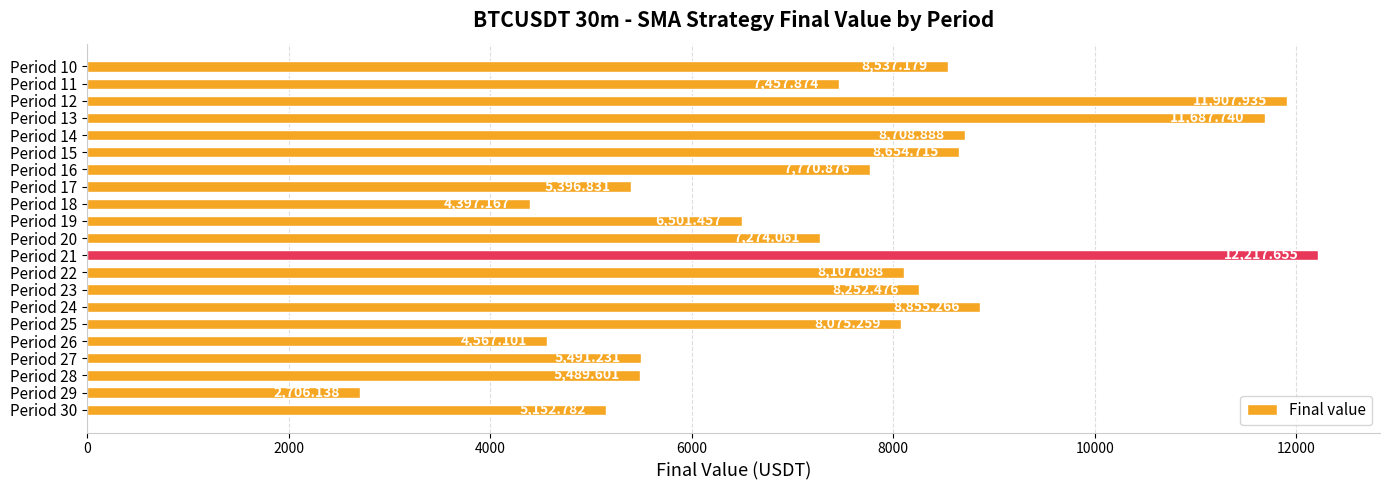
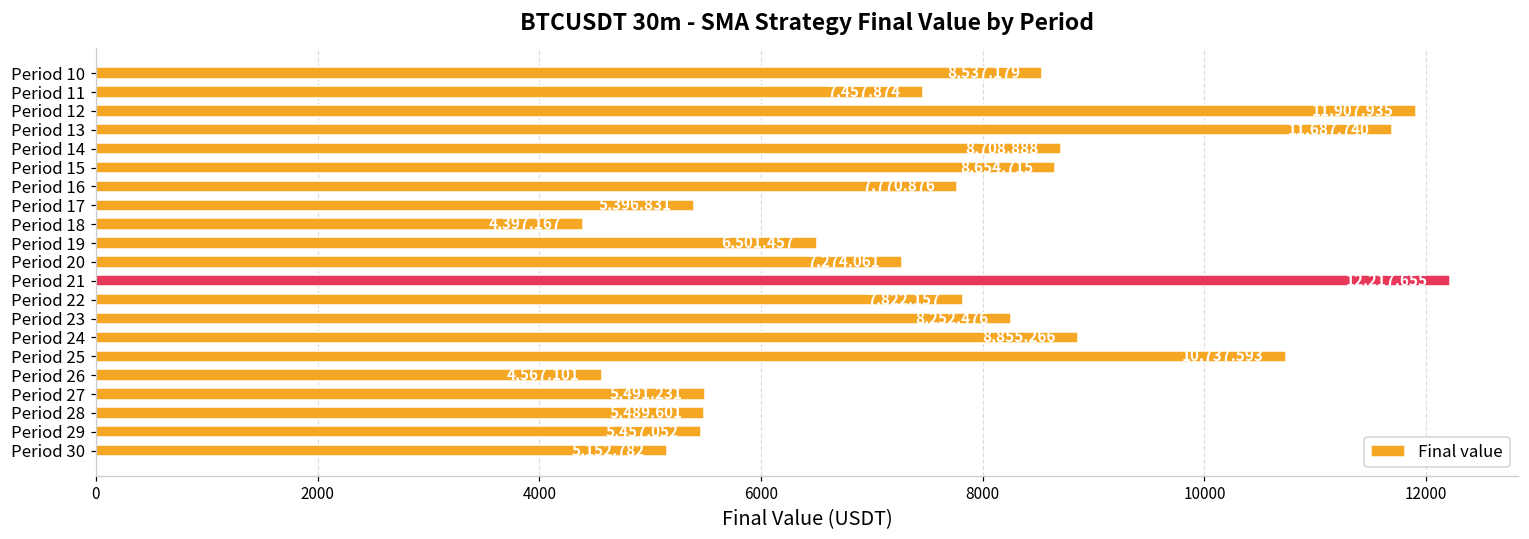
  {
    "Period 10": "8,537.179",
    "Period 11": "7,457.874",
    "Period 12": "11,907.935",
    "Period 13": "11,687.740",
    "Period 14": "8,708.888",
    "Period 15": "8,654.715",
    "Period 16": "7,770.876",
    "Period 17": "5,396.831",
    "Period 18": "4,397.167",
    "Period 19": "6,501.457",
    "Period 20": "7,274.061",
    "Period 21": "12,217.655",
-   "Period 22": "8,107.088",
+   "Period 22": "7,822.157",
    "Period 23": "8,252.476",
    "Period 24": "8,855.266",
-   "Period 25": "8,075.259",
+   "Period 25": "10,737.593",
    "Period 26": "4,567.101",
    "Period 27": "5,491.231",
    "Period 28": "5,489.601",
-   "Period 29": "2,706.138",
+   "Period 29": "5,457.052",
    "Period 30": "5,152.782"
  }
